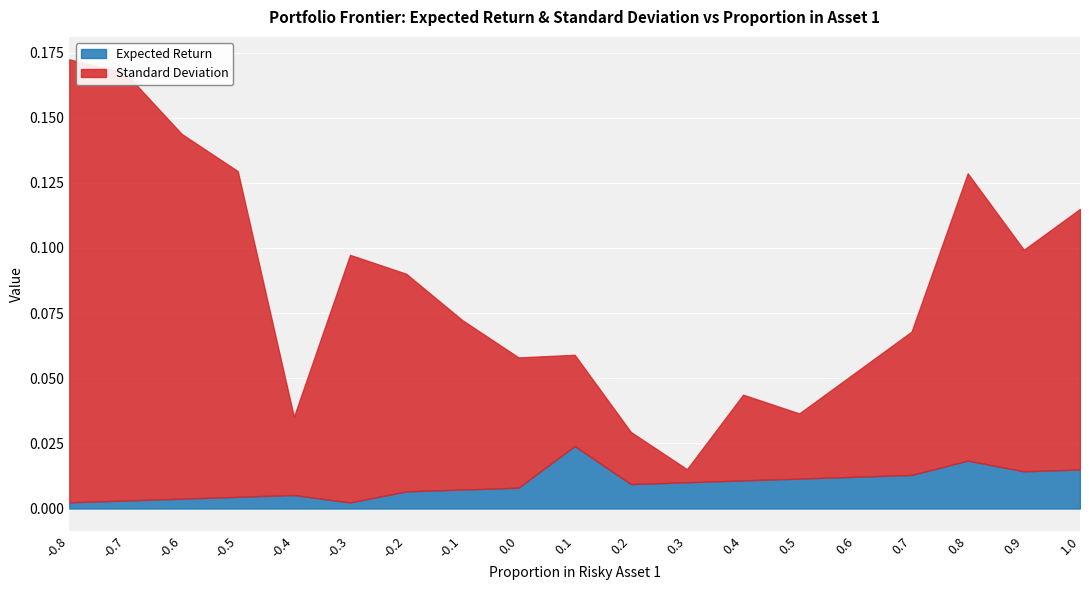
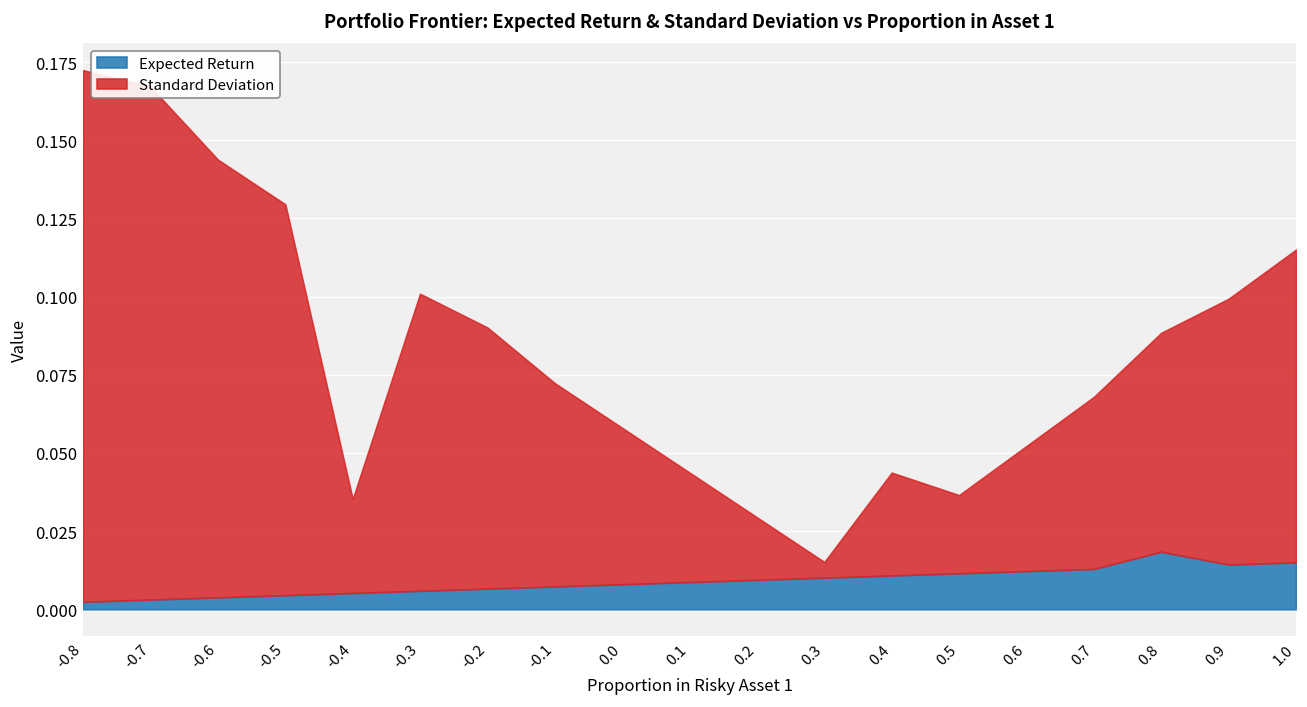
  {
    "Expected Return": {
      "-0.8": 0.002,
      "-0.7": 0.003,
      "-0.6": 0.004,
      "-0.5": 0.005,
      "-0.4": 0.005,
-     "-0.3": 0.002,
+     "-0.3": 0.006,
      "-0.2": 0.007,
      "-0.1": 0.007,
      "0.0": 0.008,
-     "0.1": 0.024,
+     "0.1": 0.009,
      "0.2": 0.009,
      "0.3": 0.010,
      "0.4": 0.011,
      "0.5": 0.012,
      "0.6": 0.012,
      "0.7": 0.013,
      "0.8": 0.018,
      "0.9": 0.014,
      "1.0": 0.015
    },
    "Standard Deviation": {
      "-0.8": 0.170,
      "-0.6": 0.140,
      "-0.5": 0.125,
      "-0.4": 0.030,
      "-0.3": 0.095,
      "-0.2": 0.084,
      "-0.1": 0.065,
      "0.0": 0.050,
      "0.1": 0.035,
      "0.2": 0.020,
      "0.3": 0.005,
      "0.4": 0.033,
      "0.5": 0.025,
      "0.6": 0.040,
      "0.7": 0.055,
-     "0.8": 0.110,
+     "0.8": 0.070,
      "0.9": 0.085,
      "1.0": 0.100
    }
  }
